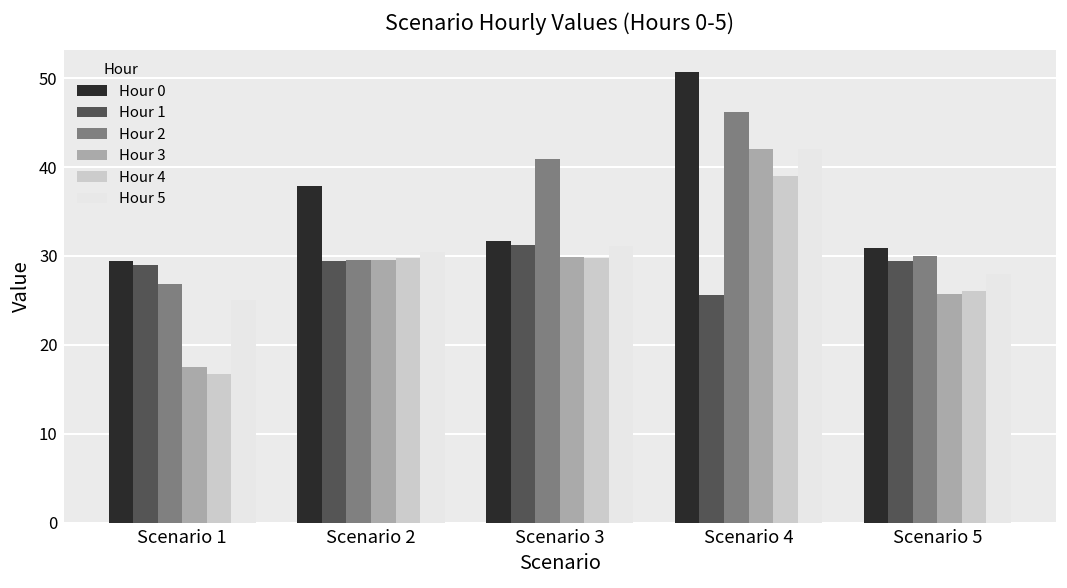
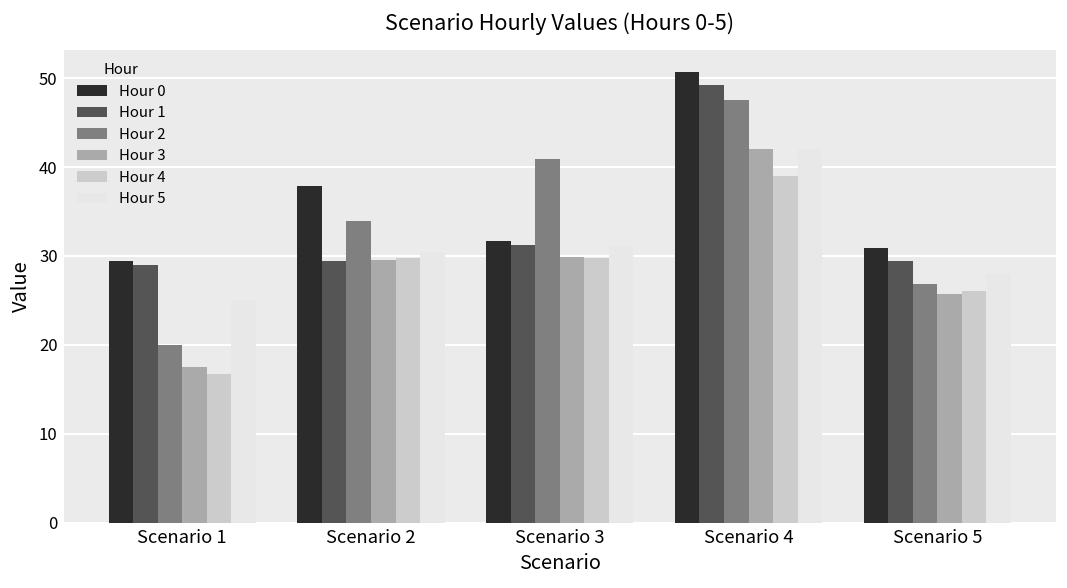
  {
    "Hour 0": {
      "Scenario 1": 29,
      "Scenario 2": 38,
      "Scenario 3": 32,
      "Scenario 4": 51,
      "Scenario 5": 31
    },
    "Hour 1": {
      "Scenario 1": 29,
      "Scenario 2": 29,
      "Scenario 3": 31,
-     "Scenario 4": 26,
+     "Scenario 4": 49,
      "Scenario 5": 29
    },
    "Hour 2": {
-     "Scenario 1": 27,
-     "Scenario 2": 30,
+     "Scenario 1": 20,
+     "Scenario 2": 34,
      "Scenario 3": 41,
-     "Scenario 4": 46,
-     "Scenario 5": 30
+     "Scenario 4": 48,
+     "Scenario 5": 27
    }
  }
